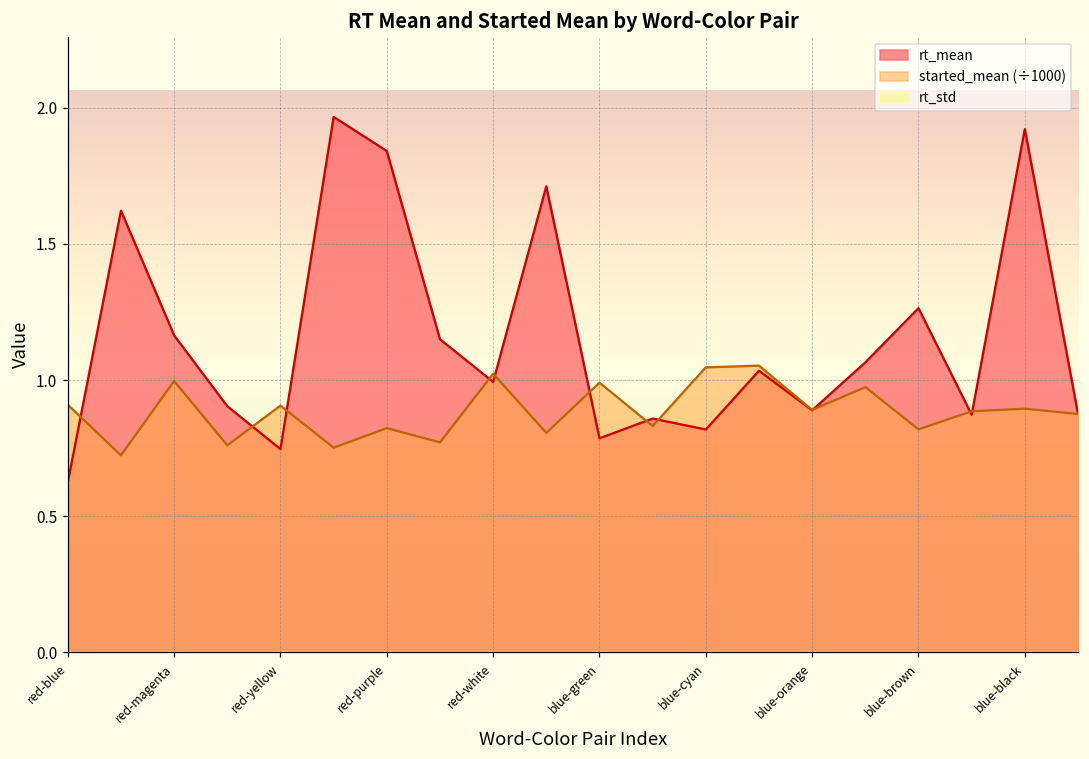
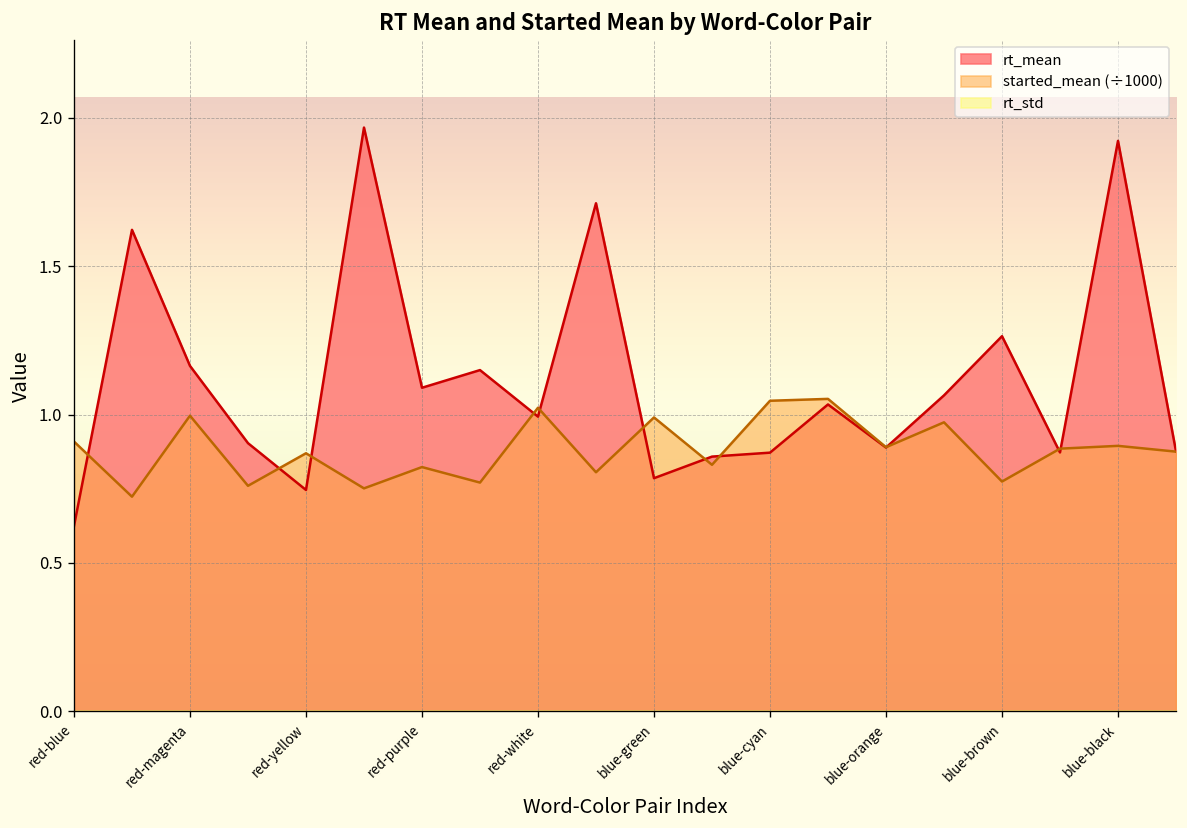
  {
    "rt_mean": {
      "red-blue": 0.62,
      "red-magenta": 1.16,
      "red-yellow": 0.75,
-     "red-purple": 1.84,
+     "red-purple": 1.09,
      "red-white": 0.99,
      "blue-green": 0.79,
-     "blue-cyan": 0.82,
+     "blue-cyan": 0.87,
      "blue-brown": 1.26,
      "blue-black": 1.92
    },
    "started_mean (÷1000)": {
      "red-blue": 0.91,
      "red-magenta": 1.00,
-     "red-yellow": 0.91,
+     "red-yellow": 0.87,
      "red-purple": 0.82,
      "red-white": 1.02,
      "blue-green": 0.99,
      "blue-cyan": 1.05,
-     "blue-brown": 0.82,
+     "blue-brown": 0.77,
      "blue-black": 0.89
    },
    "rt_std": {
      "red-blue": 0.00,
      "red-magenta": 0.00,
      "red-yellow": 0.00,
      "red-purple": 0.00,
      "red-white": 0.00,
      "blue-green": 0.00,
      "blue-cyan": 0.00,
      "blue-orange": 0.00,
      "blue-brown": 0.00,
      "blue-black": 0.00
    }
  }
